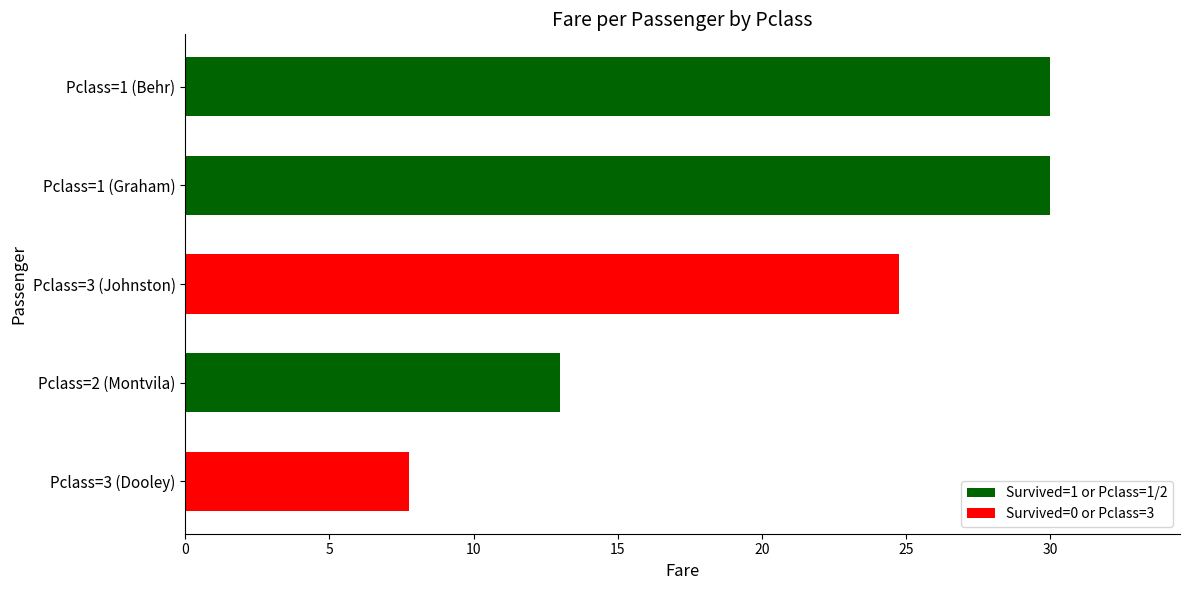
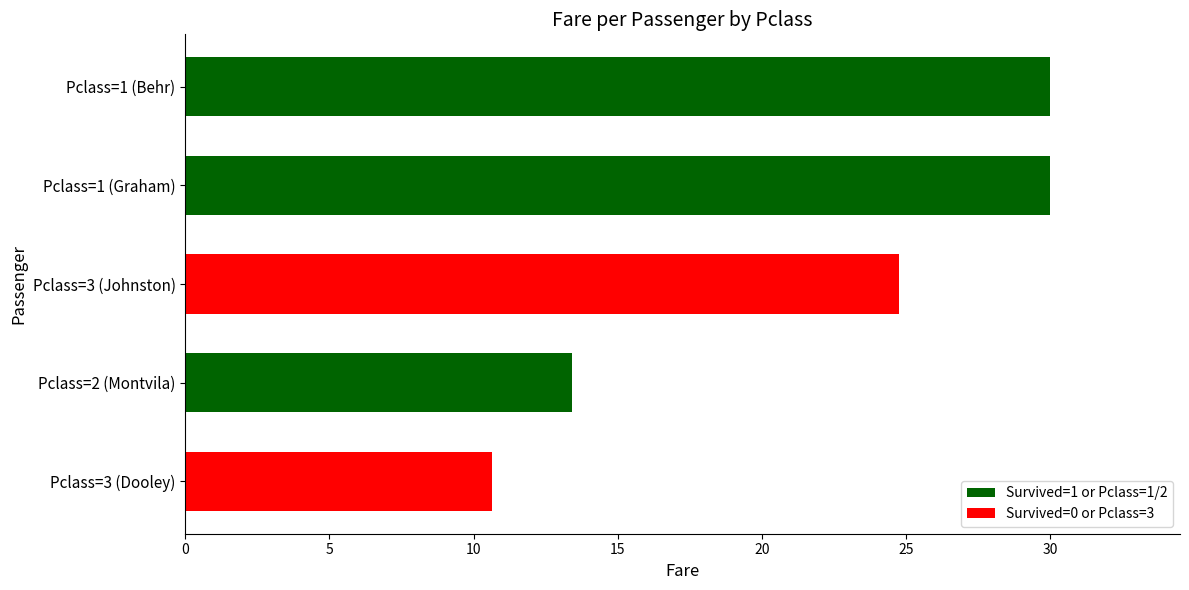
  {
    "Pclass=1 (Behr)": 30.0,
    "Pclass=1 (Graham)": 30.0,
    "Pclass=3 (Johnston)": 24.8,
-   "Pclass=2 (Montvila)": 13.0,
-   "Pclass=3 (Dooley)": 7.8
+   "Pclass=2 (Montvila)": 13.4,
+   "Pclass=3 (Dooley)": 10.7
  }
